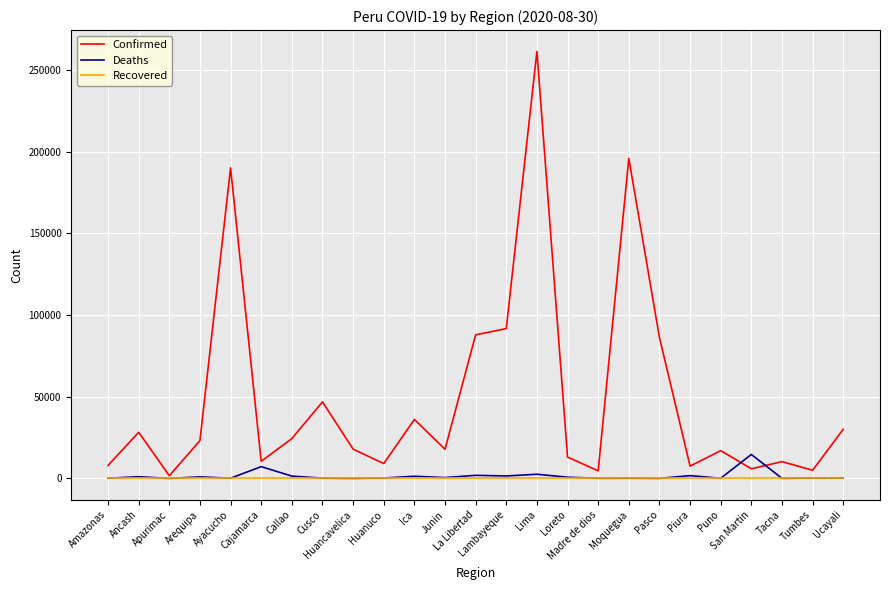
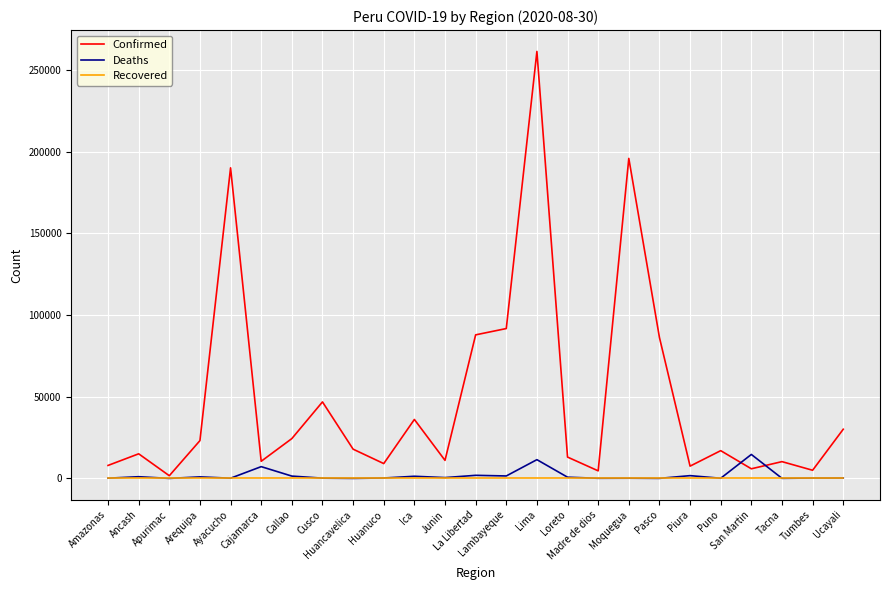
  {
    "Confirmed": {
      "Amazonas": 8000,
-     "Ancash": 28000,
+     "Ancash": 15000,
      "Apurimac": 2000,
      "Arequipa": 23000,
      "Ayacucho": 190000,
      "Cajamarca": 11000,
      "Callao": 24000,
      "Cusco": 47000,
      "Huancavelica": 18000,
      "Huanuco": 9000,
      "Ica": 36000,
-     "Junin": 18000,
+     "Junin": 11000,
      "La Libertad": 88000,
      "Lambayeque": 92000,
      "Lima": 261000,
      "Loreto": 13000,
      "Madre de dios": 5000,
      "Moquegua": 196000,
      "Pasco": 86000,
      "Piura": 8000,
      "Puno": 17000,
      "San Martin": 6000,
      "Tacna": 10000,
      "Tumbes": 5000,
      "Ucayali": 30000
    },
    "Deaths": {
      "Cajamarca": 7000,
      "La Libertad": 2000,
-     "Lima": 3000,
+     "Lima": 12000,
      "Piura": 2000,
      "San Martin": 15000
    },
    "Recovered": {
      "Cajamarca": 0,
      "La Libertad": 0,
      "Lima": 0,
      "Piura": 0,
      "San Martin": 0
    }
  }
